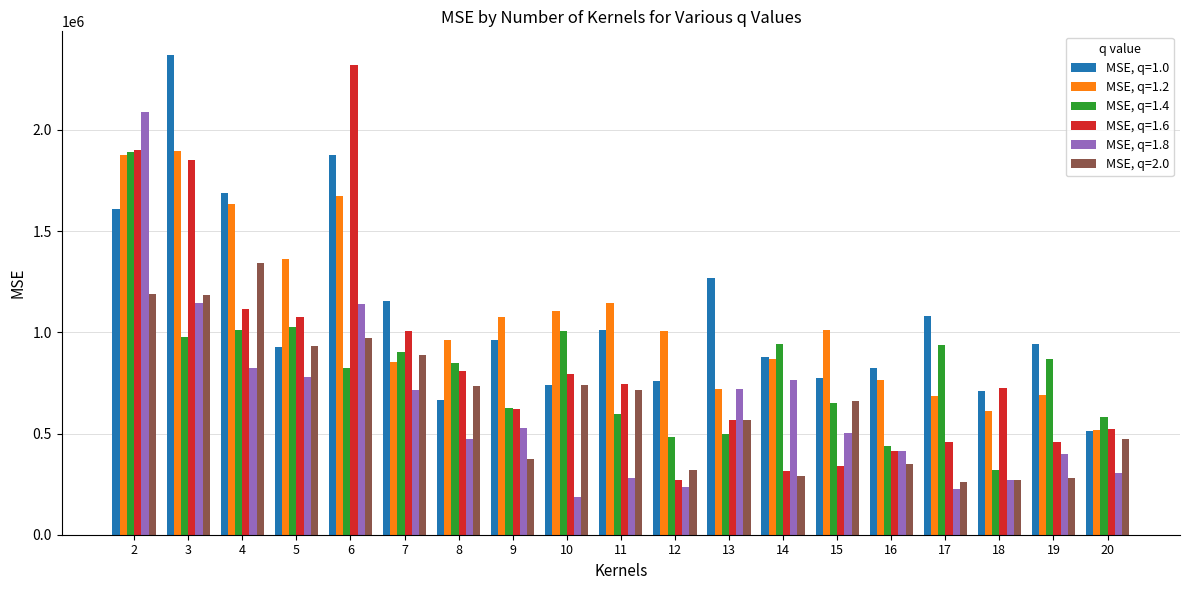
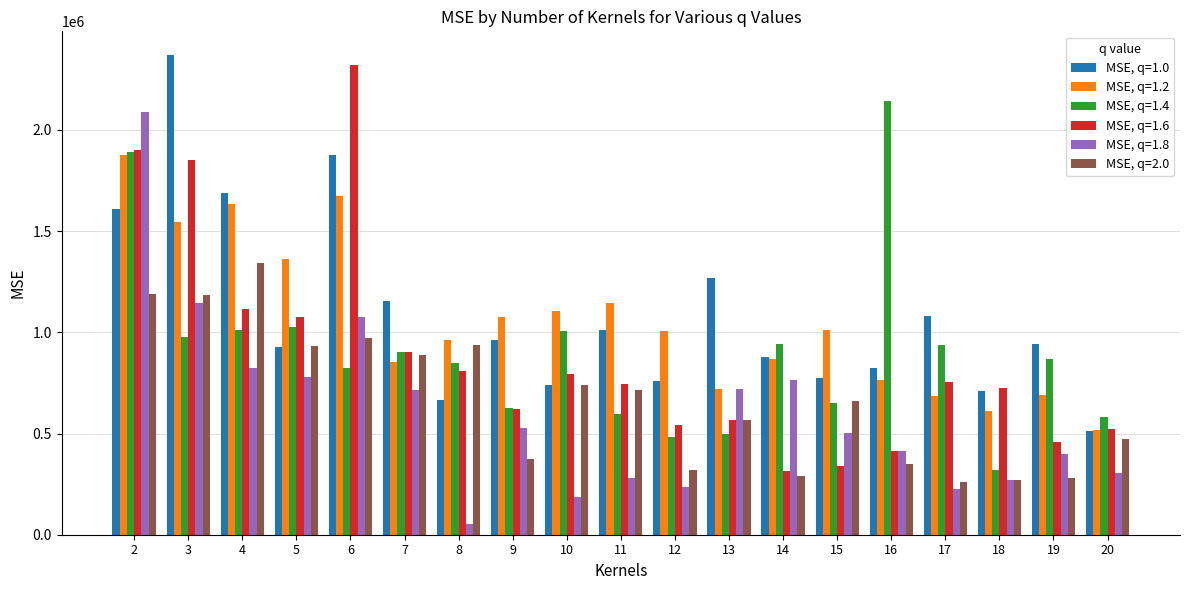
  {
    "MSE, q=1.0": {
      "2": 1610000,
      "3": 2370000,
      "4": 1690000,
      "5": 930000,
      "6": 1870000,
      "7": 1150000,
      "8": 660000,
      "9": 960000,
      "10": 740000,
      "11": 1010000,
      "12": 760000,
      "13": 1270000,
      "14": 880000,
      "15": 780000,
      "16": 820000,
      "17": 1080000,
      "18": 710000,
      "19": 940000,
      "20": 510000
    },
    "MSE, q=1.2": {
      "2": 1880000,
-     "3": 1900000,
+     "3": 1540000,
      "4": 1630000,
      "5": 1360000,
      "6": 1670000,
      "7": 850000,
      "8": 960000,
      "9": 1080000,
      "10": 1110000,
      "11": 1140000,
      "12": 1010000,
      "13": 720000,
      "14": 870000,
      "15": 1010000,
      "16": 770000,
      "17": 690000,
      "18": 610000,
      "19": 690000,
      "20": 520000
    },
    "MSE, q=1.4": {
      "2": 1890000,
      "3": 980000,
      "4": 1010000,
      "5": 1030000,
      "6": 820000,
      "7": 900000,
      "8": 850000,
      "9": 630000,
      "10": 1010000,
      "11": 600000,
      "12": 480000,
      "13": 500000,
      "14": 940000,
      "15": 650000,
-     "16": 440000,
+     "16": 2140000,
      "17": 940000,
      "18": 320000,
      "19": 870000,
      "20": 580000
    },
    "MSE, q=1.6": {
      "2": 1900000,
      "3": 1850000,
      "4": 1120000,
      "5": 1080000,
      "6": 2320000,
-     "7": 1010000,
+     "7": 900000,
      "8": 810000,
      "9": 620000,
      "10": 790000,
      "11": 740000,
-     "12": 270000,
+     "12": 540000,
      "13": 570000,
      "14": 310000,
      "15": 340000,
      "16": 410000,
-     "17": 460000,
+     "17": 750000,
      "18": 720000,
      "19": 460000,
      "20": 520000
    },
    "MSE, q=1.8": {
      "2": 2090000,
      "3": 1150000,
      "4": 820000,
      "5": 780000,
-     "6": 1140000,
+     "6": 1070000,
      "7": 720000,
-     "8": 470000,
+     "8": 50000,
      "9": 530000,
      "10": 190000,
      "11": 280000,
      "12": 230000,
      "13": 720000,
      "14": 760000,
      "15": 500000,
      "16": 410000,
      "17": 230000,
      "18": 270000,
      "19": 400000,
      "20": 300000
    },
    "MSE, q=2.0": {
      "2": 1190000,
      "3": 1180000,
      "4": 1340000,
      "5": 930000,
      "6": 970000,
      "7": 890000,
-     "8": 730000,
+     "8": 940000,
      "9": 370000,
      "10": 740000,
      "11": 710000,
      "12": 320000,
      "13": 570000,
      "14": 290000,
      "15": 660000,
      "16": 350000,
      "17": 260000,
      "18": 270000,
      "19": 280000,
      "20": 480000
    }
  }
